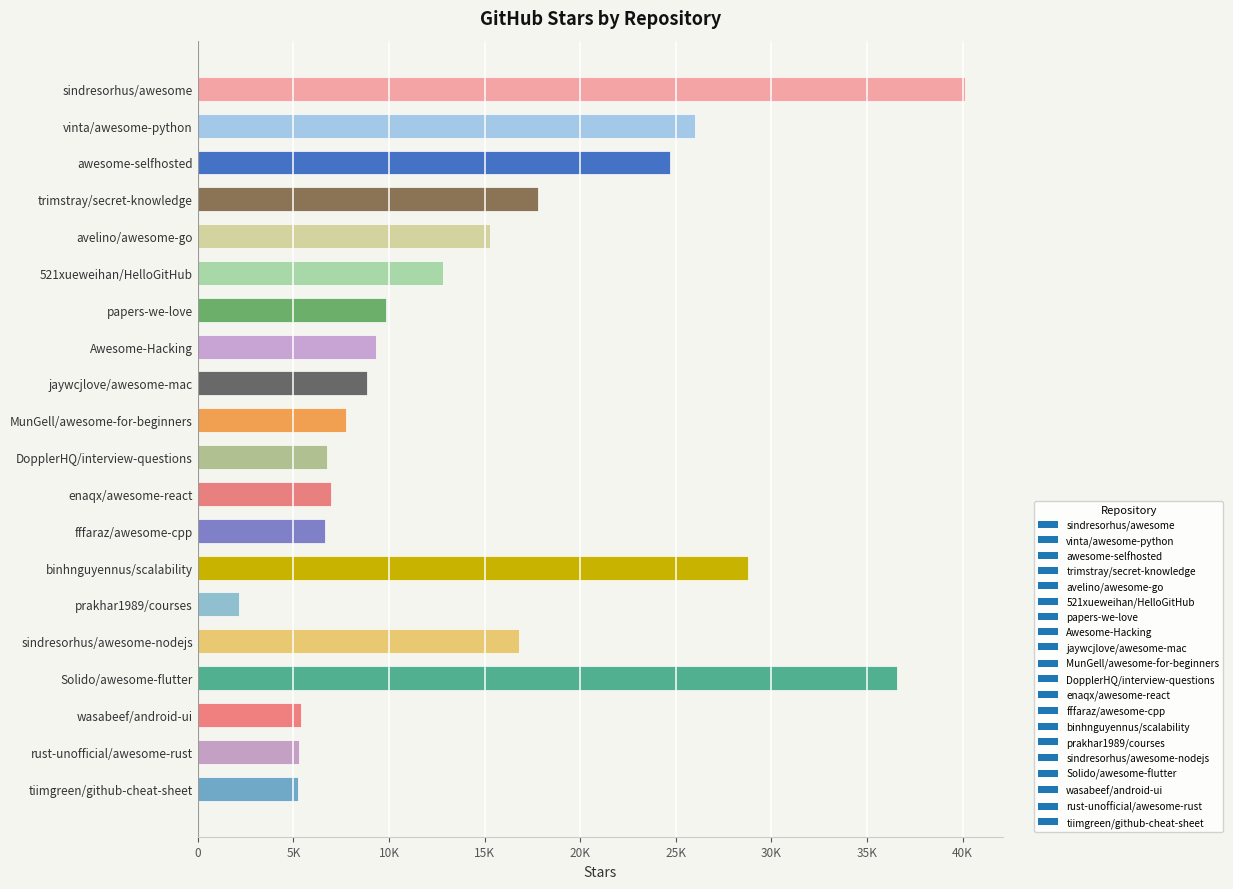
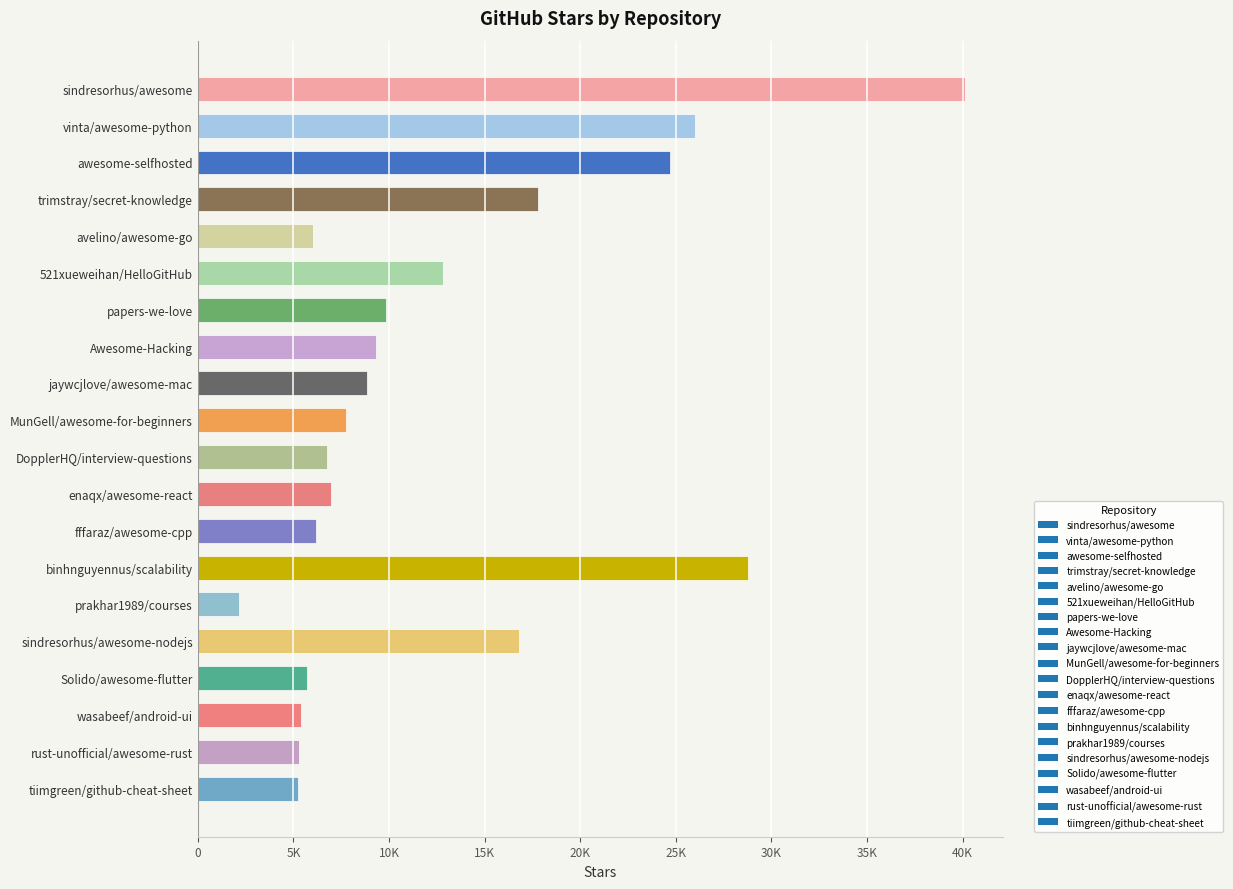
  {
    "sindresorhus/awesome": 40100,
    "vinta/awesome-python": 26000,
    "awesome-selfhosted": 24700,
    "trimstray/secret-knowledge": 17800,
-   "avelino/awesome-go": 15300,
+   "avelino/awesome-go": 6000,
    "521xueweihan/HelloGitHub": 12800,
    "papers-we-love": 9800,
    "Awesome-Hacking": 9300,
    "jaywcjlove/awesome-mac": 8900,
    "MunGell/awesome-for-beginners": 7800,
    "DopplerHQ/interview-questions": 6800,
    "enaqx/awesome-react": 7000,
-   "fffaraz/awesome-cpp": 6600,
+   "fffaraz/awesome-cpp": 6200,
    "binhnguyennus/scalability": 28800,
    "prakhar1989/courses": 2200,
    "sindresorhus/awesome-nodejs": 16800,
-   "Solido/awesome-flutter": 36600,
+   "Solido/awesome-flutter": 5700,
    "wasabeef/android-ui": 5400,
    "rust-unofficial/awesome-rust": 5300,
    "tiimgreen/github-cheat-sheet": 5300
  }
